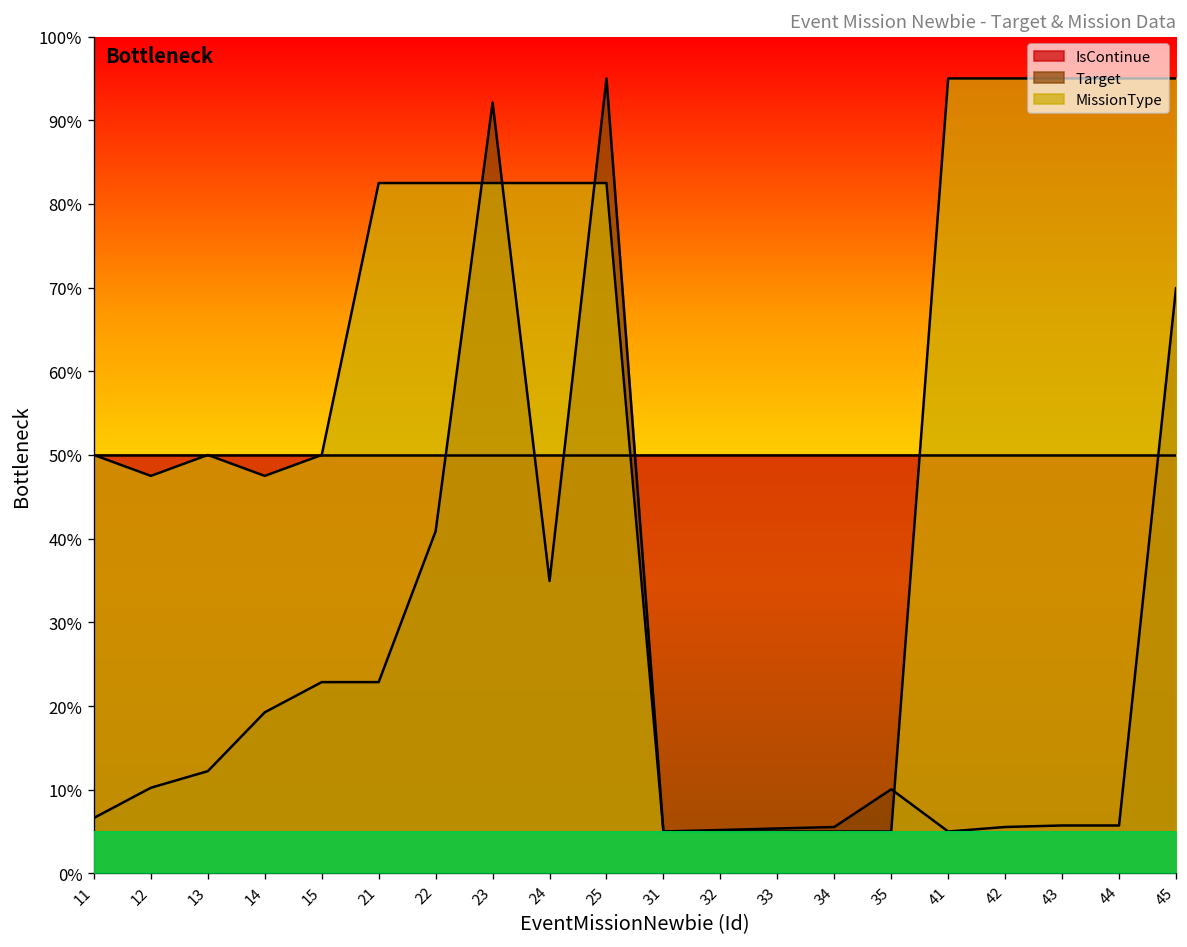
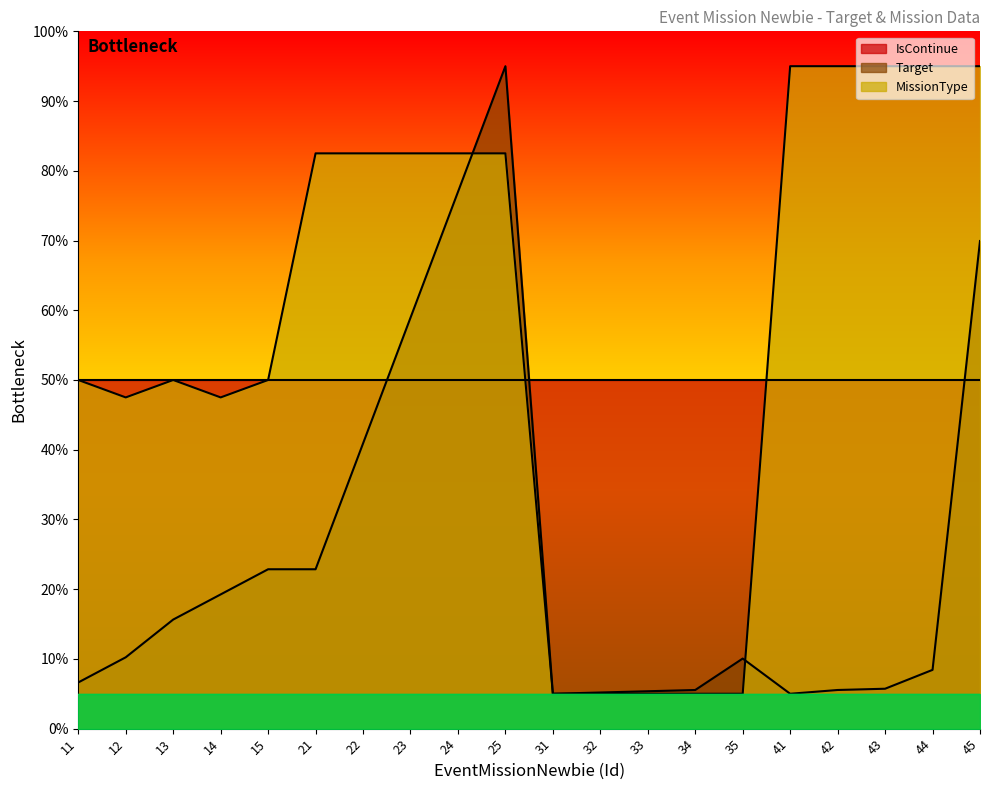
  {
    "IsContinue": {
      "12": "50%",
      "14": "50%",
      "21": "50%",
      "22": "50%",
      "23": "50%",
      "24": "50%",
      "25": "50%",
      "31": "50%",
      "32": "50%",
      "33": "50%",
      "34": "50%",
      "35": "50%",
      "41": "50%",
      "42": "50%",
      "43": "50%",
      "44": "50%",
      "45": "50%"
    },
    "Target": {
      "11": "7%",
      "12": "10%",
-     "13": "12%",
+     "13": "16%",
      "14": "19%",
      "15": "23%",
      "21": "23%",
      "22": "41%",
-     "23": "92%",
-     "24": "35%",
+     "23": "59%",
+     "24": "77%",
      "25": "95%",
      "34": "6%",
      "35": "10%",
      "42": "6%",
      "43": "6%",
-     "44": "6%",
+     "44": "8%",
      "45": "70%"
    },
    "MissionType": {
      "12": "48%",
      "14": "48%",
      "21": "83%",
      "22": "83%",
      "23": "83%",
      "24": "83%",
      "25": "83%",
      "41": "95%",
      "42": "95%",
      "45": "95%"
    }
  }
